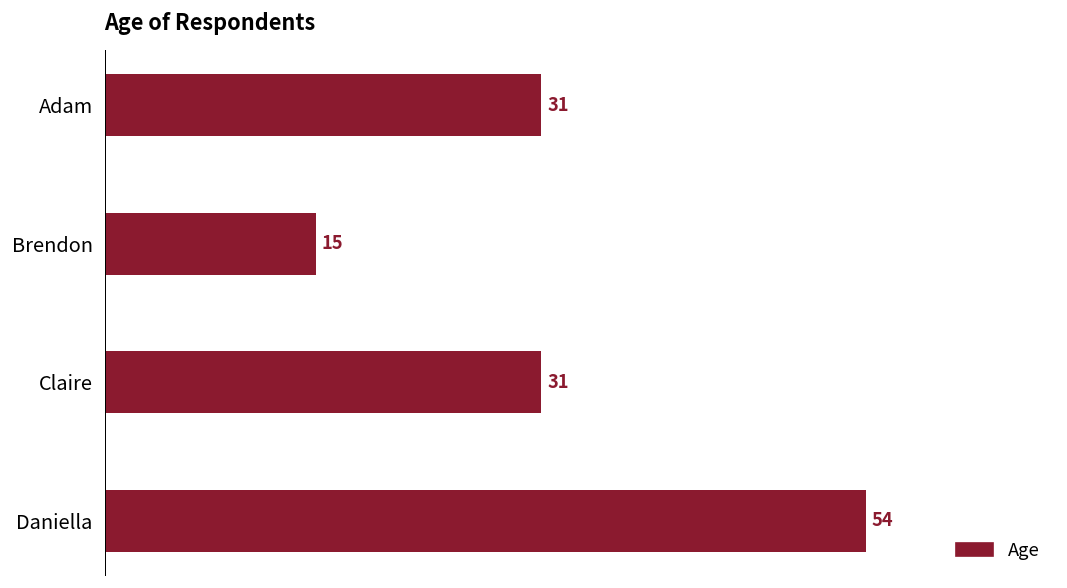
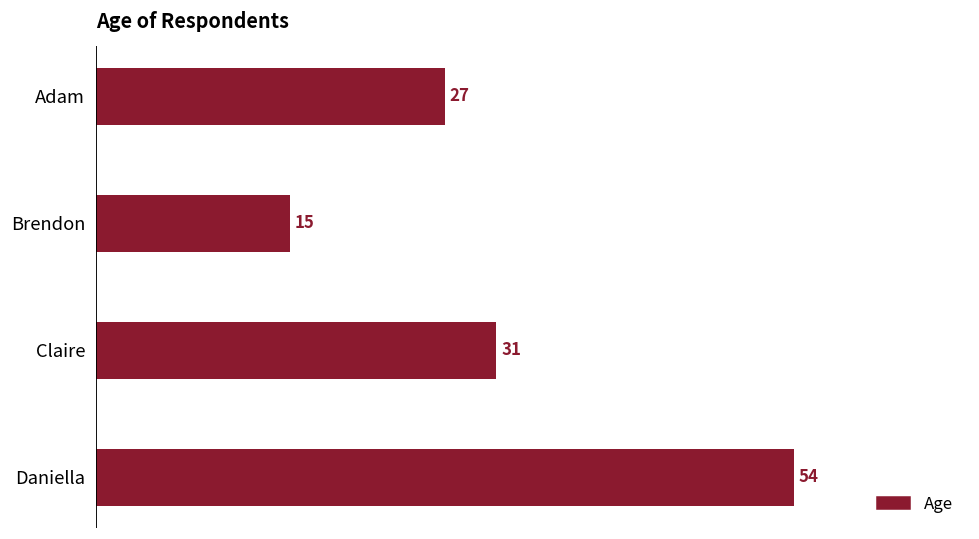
  {
-   "Adam": 31,
+   "Adam": 27,
    "Brendon": 15,
    "Claire": 31,
    "Daniella": 54
  }
